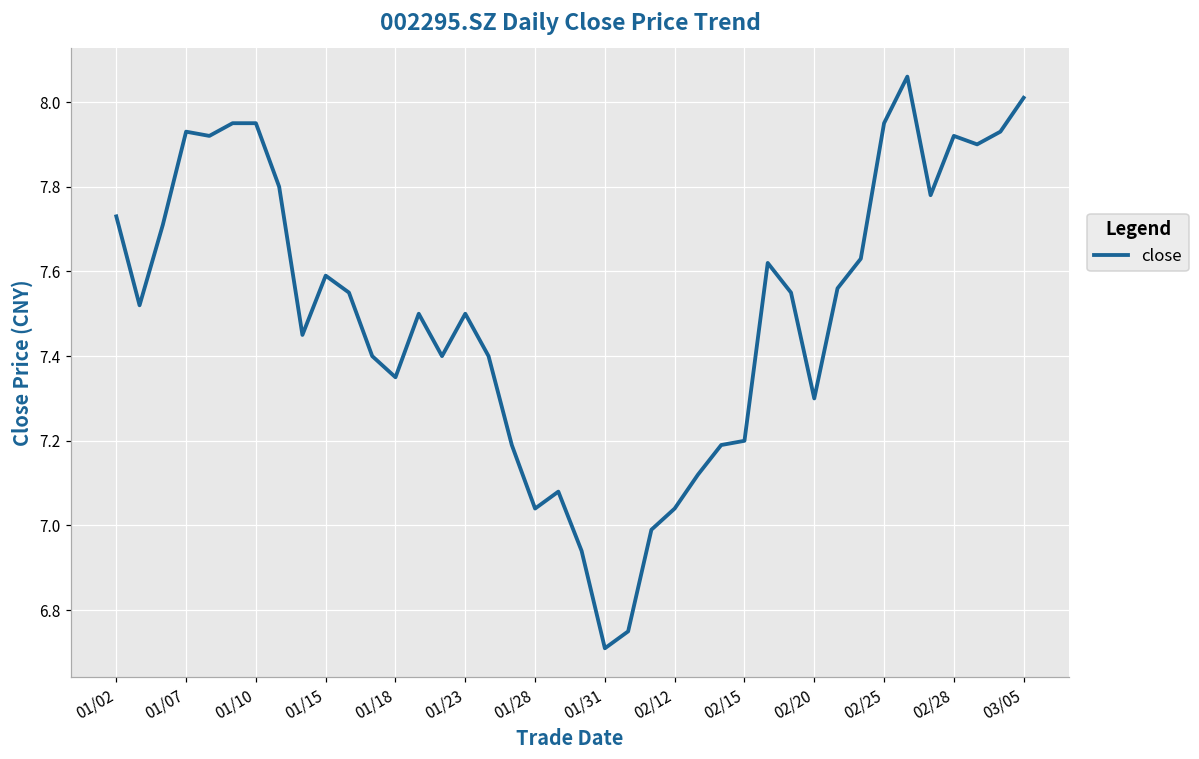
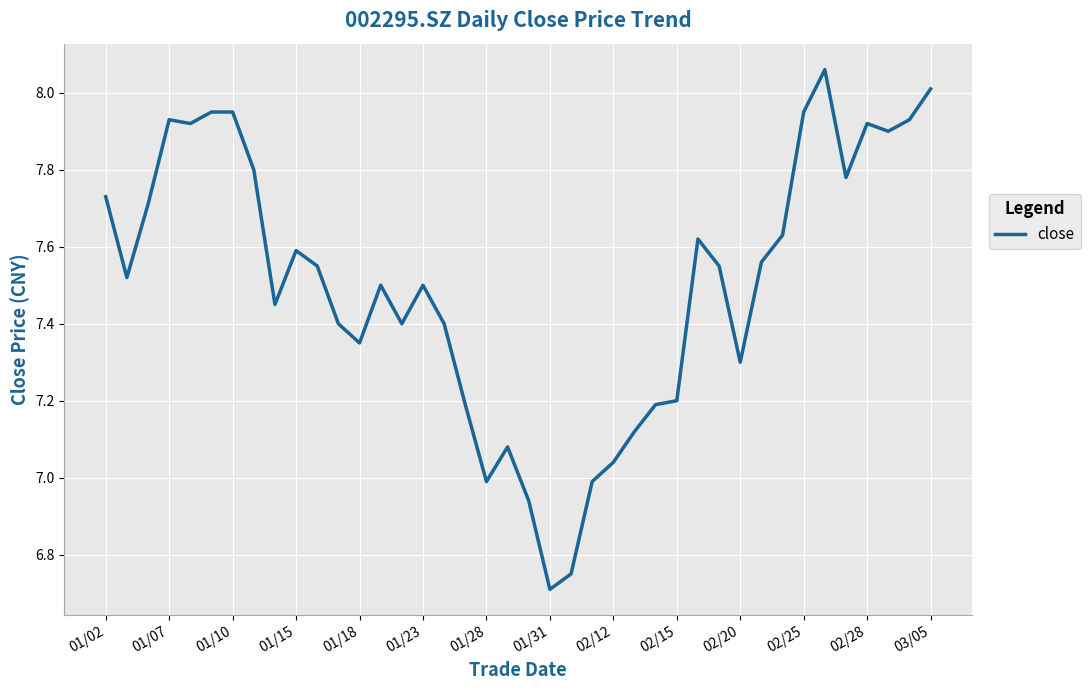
  {
    "01/02": 7.73,
    "01/07": 7.93,
    "01/10": 7.95,
    "01/15": 7.59,
    "01/18": 7.35,
    "01/23": 7.50,
-   "01/28": 7.04,
+   "01/28": 6.99,
    "01/31": 6.71,
    "02/12": 7.04,
    "02/15": 7.20,
    "02/20": 7.30,
    "02/25": 7.95,
    "02/28": 7.92,
    "03/05": 8.01
  }
